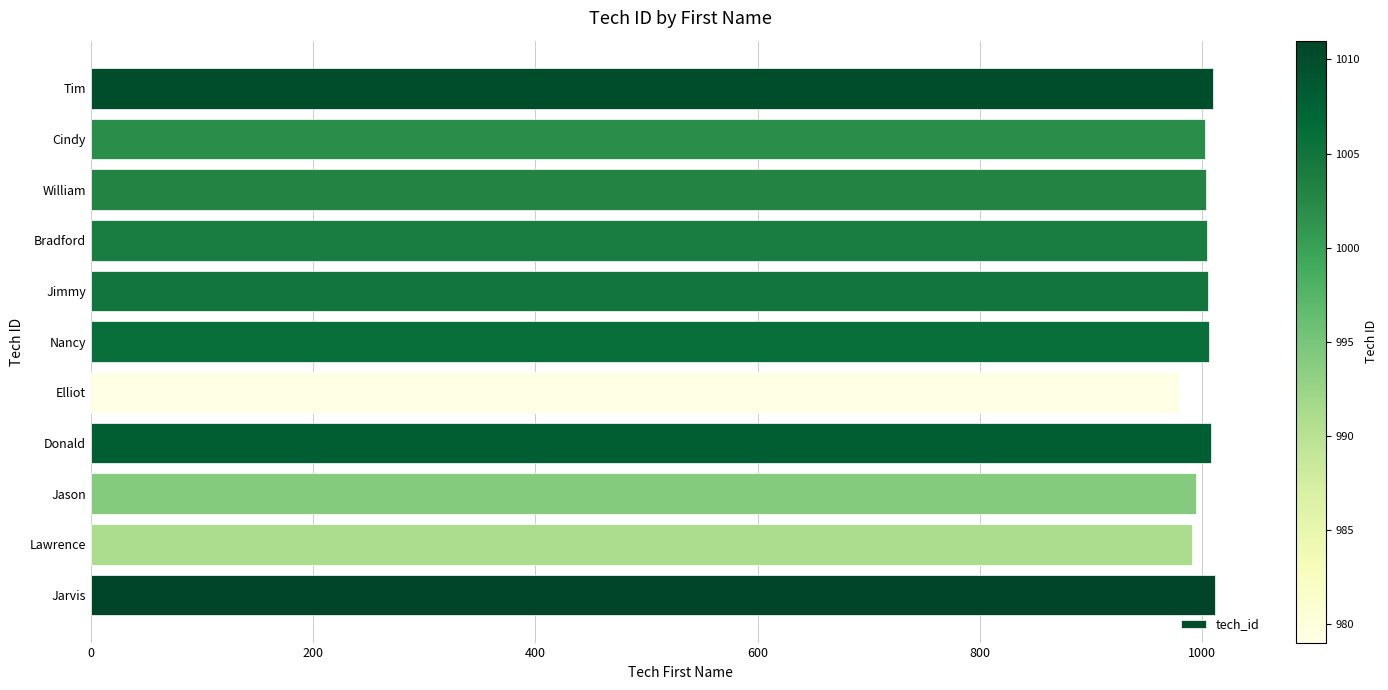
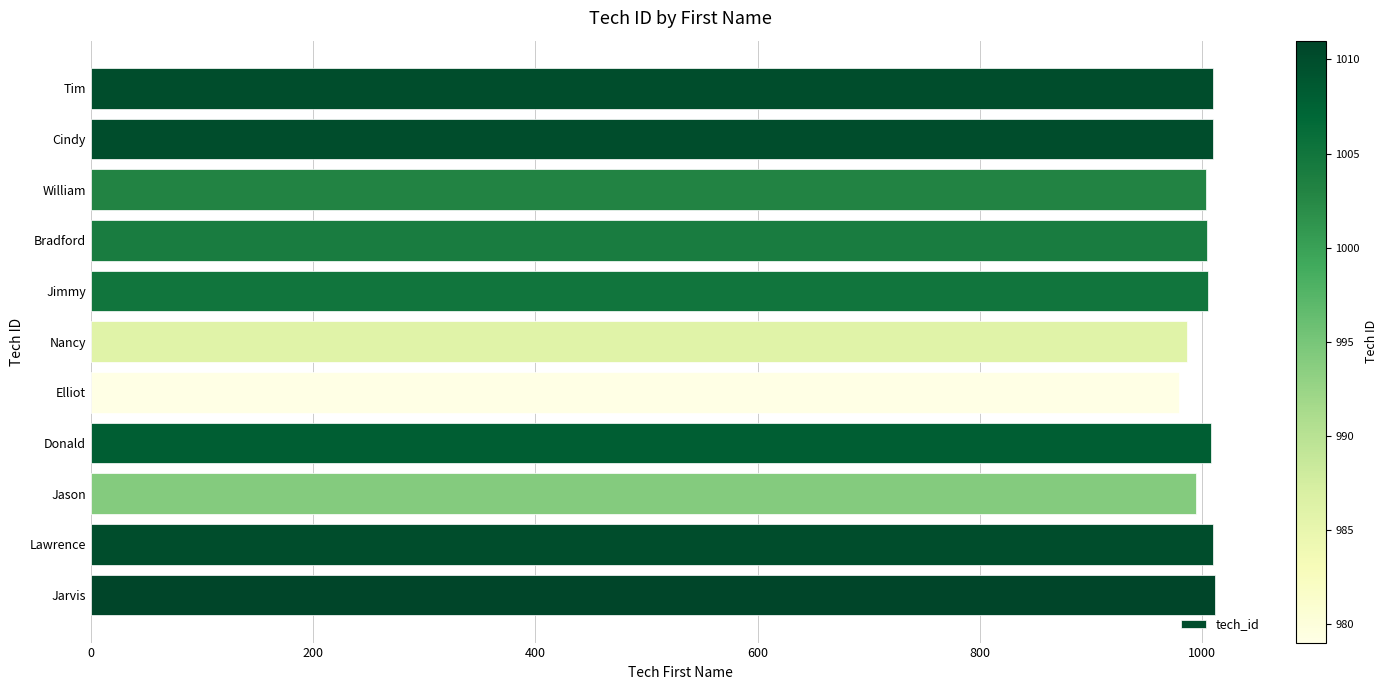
  {
    "Tim": 1010,
-   "Cindy": 1002,
+   "Cindy": 1010,
    "William": 1003,
    "Bradford": 1004,
    "Jimmy": 1005,
-   "Nancy": 1006,
+   "Nancy": 986,
    "Elliot": 979,
    "Donald": 1008,
    "Jason": 994,
-   "Lawrence": 991,
+   "Lawrence": 1010,
    "Jarvis": 1011
  }
